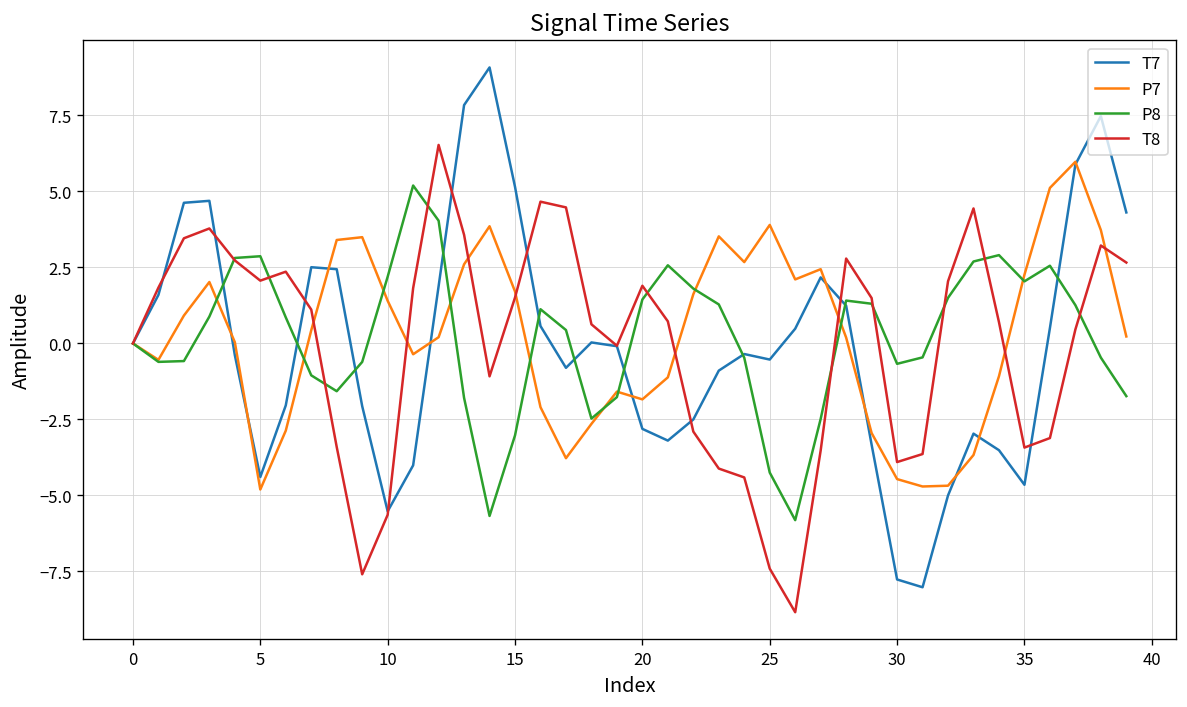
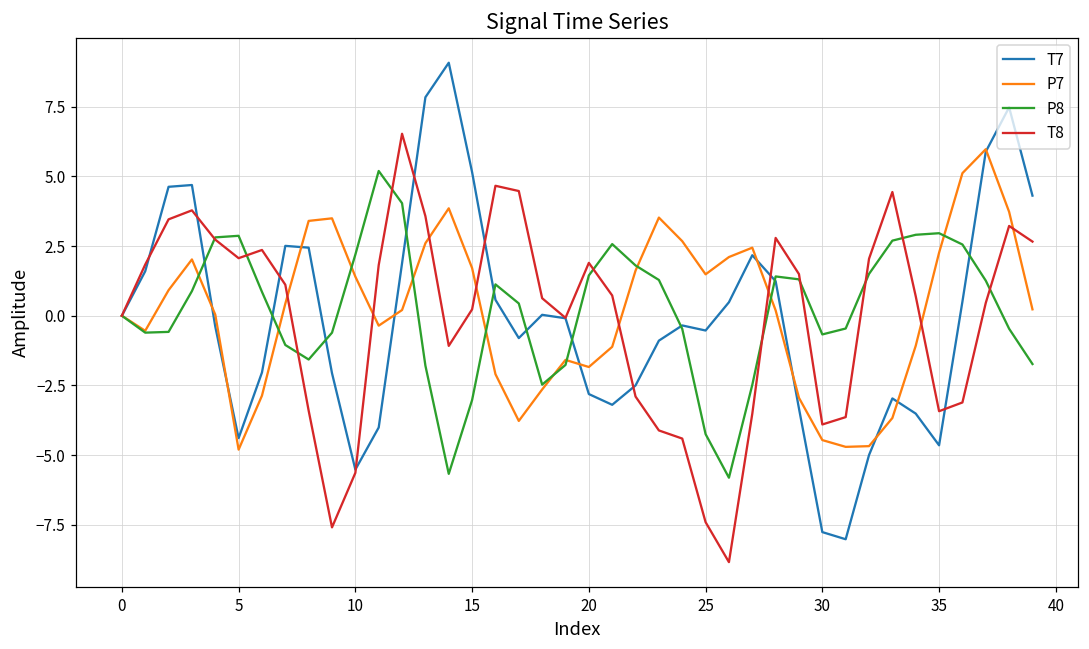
  {
    "T7": {
      "5": -4.4,
      "10": -5.5,
      "15": 5.2,
      "20": -2.8,
      "25": -0.5,
      "30": -7.8,
      "35": -4.7
    },
    "P7": {
      "5": -4.8,
      "10": 1.4,
      "15": 1.7,
      "20": -1.8,
-     "25": 3.9,
+     "25": 1.5,
      "30": -4.5,
      "35": 2.3
    },
    "P8": {
      "5": 2.9,
      "10": 2.2,
      "15": -3.0,
      "20": 1.4,
      "25": -4.2,
      "30": -0.7,
-     "35": 2.0
+     "35": 3.0
    },
    "T8": {
      "5": 2.1,
      "10": -5.6,
-     "15": 1.5,
+     "15": 0.2,
      "20": 1.9,
      "25": -7.4,
      "30": -3.9,
      "35": -3.4
    }
  }
